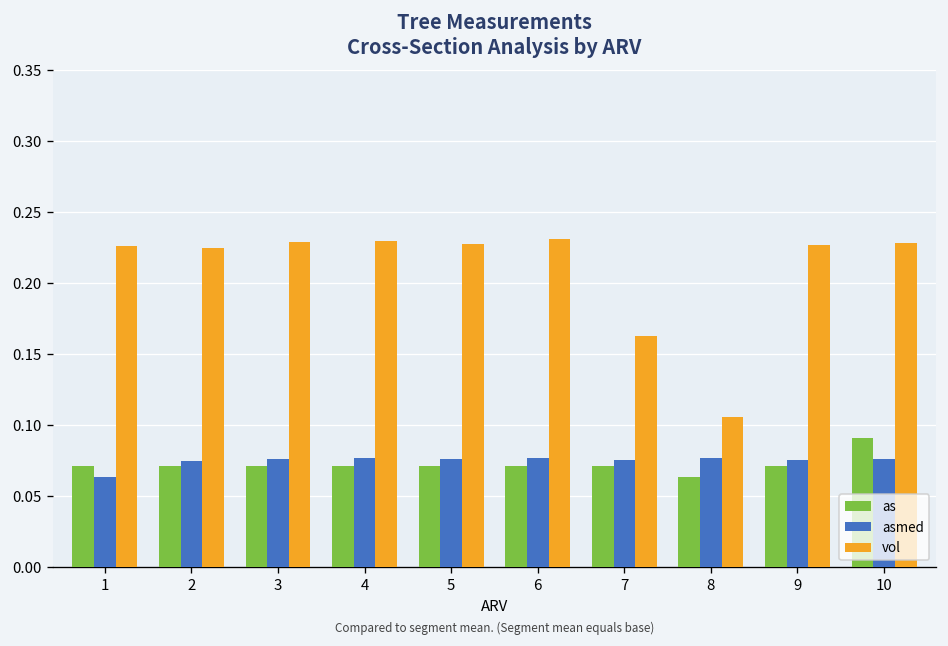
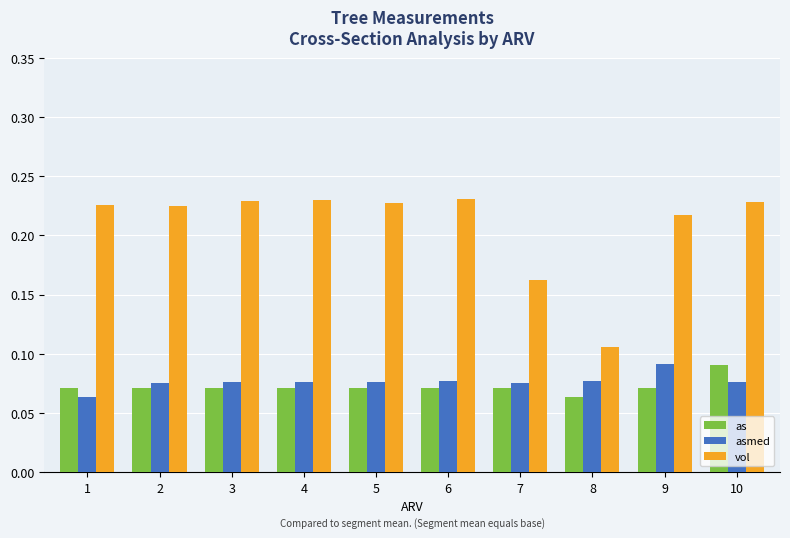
  {
    "as": {
      "1": 0.071,
      "2": 0.071,
      "3": 0.071,
      "4": 0.071,
      "5": 0.071,
      "6": 0.071,
      "7": 0.071,
      "8": 0.063,
      "9": 0.071,
      "10": 0.091
    },
    "asmed": {
      "1": 0.063,
      "2": 0.075,
      "3": 0.076,
      "4": 0.077,
      "5": 0.076,
      "6": 0.077,
      "7": 0.076,
      "8": 0.077,
-     "9": 0.075,
+     "9": 0.091,
      "10": 0.076
    },
    "vol": {
      "1": 0.226,
      "2": 0.225,
      "3": 0.229,
      "4": 0.230,
      "5": 0.227,
      "6": 0.231,
      "7": 0.163,
      "8": 0.106,
-     "9": 0.226,
+     "9": 0.217,
      "10": 0.228
    }
  }
